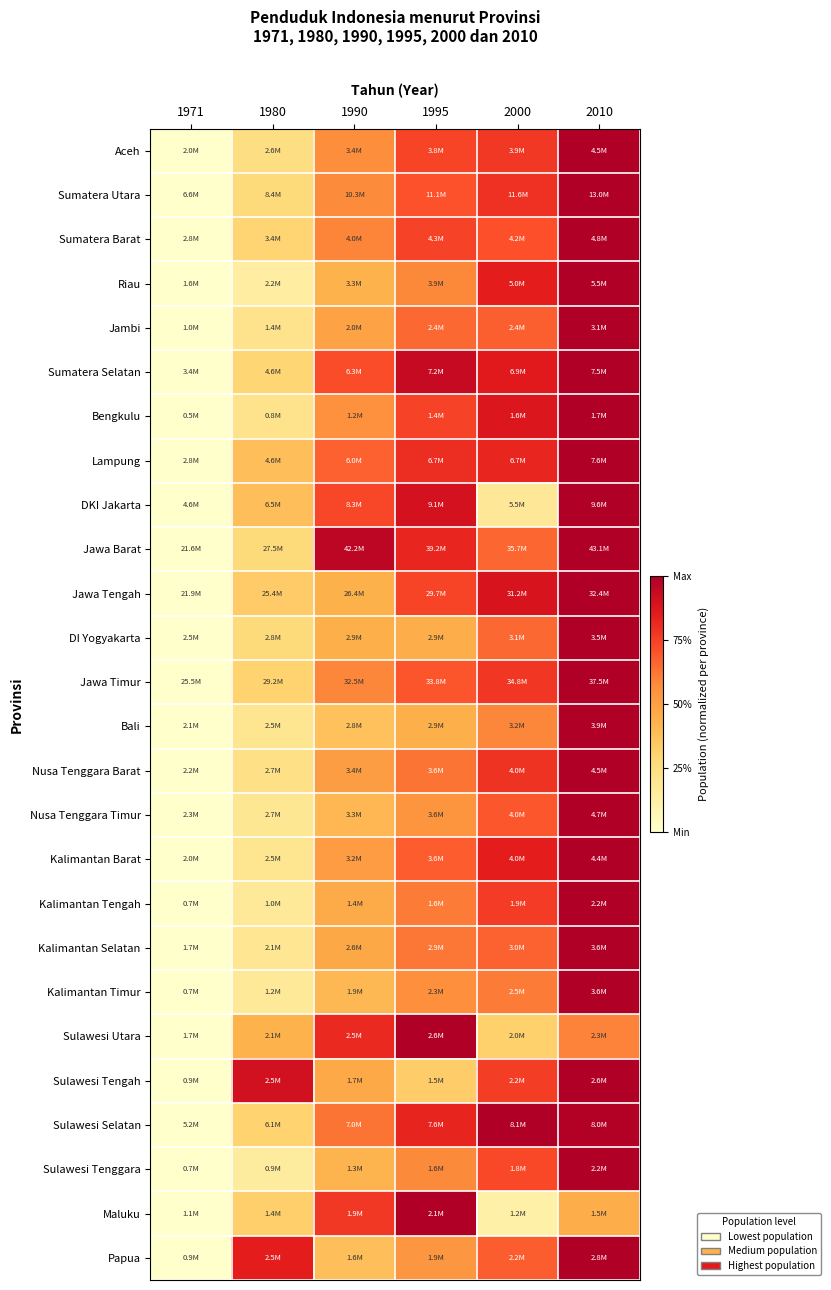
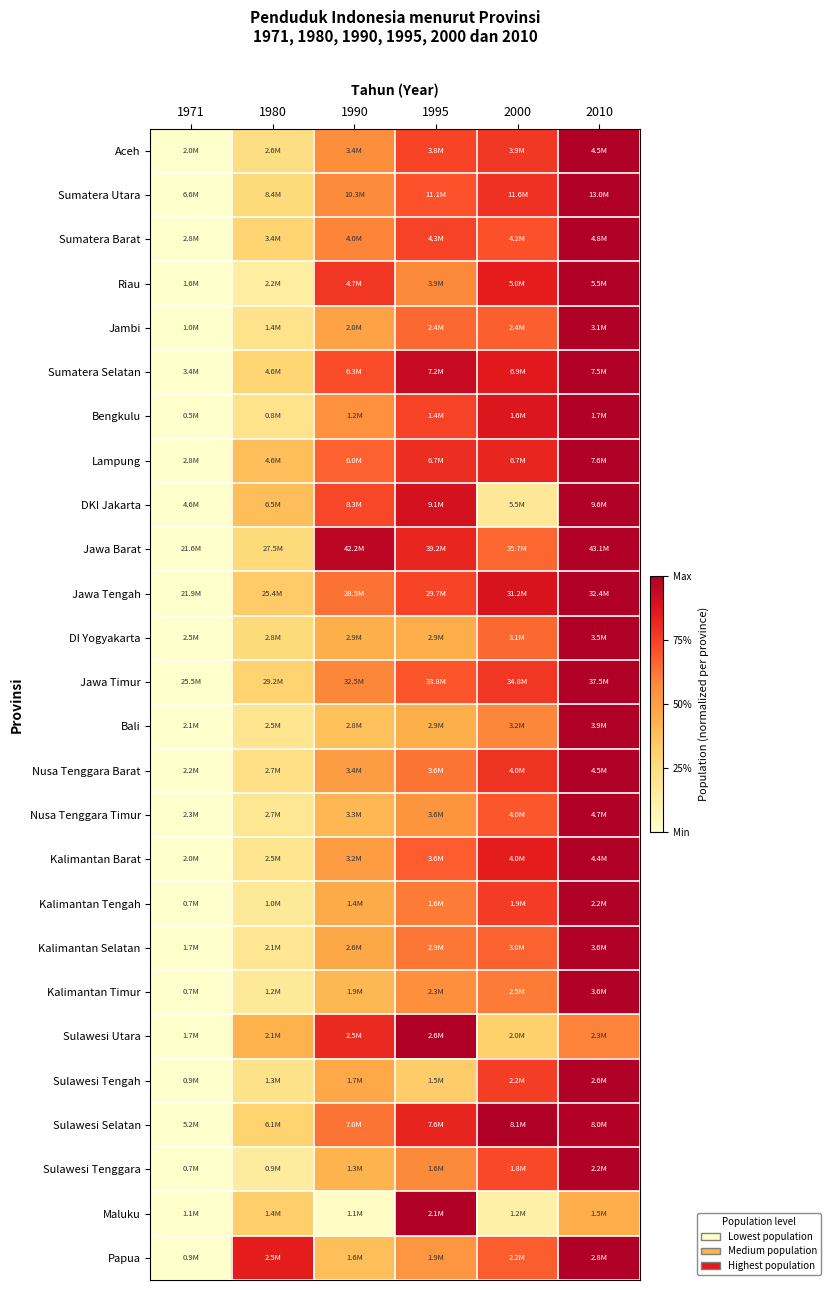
  {
    "Aceh": {
      "1971": "2.0M",
      "1980": "2.6M",
      "1990": "3.4M",
      "1995": "3.8M",
      "2000": "3.9M",
      "2010": "4.5M"
    },
    "Sumatera Utara": {
      "1971": "6.6M",
      "1980": "8.4M",
      "1990": "10.3M",
      "1995": "11.1M",
      "2000": "11.6M",
      "2010": "13.0M"
    },
    "Sumatera Barat": {
      "1971": "2.8M",
      "1980": "3.4M",
      "1990": "4.0M",
      "1995": "4.3M",
      "2000": "4.2M",
      "2010": "4.8M"
    },
    "Riau": {
      "1971": "1.6M",
      "1980": "2.2M",
-     "1990": "3.3M",
+     "1990": "4.7M",
      "1995": "3.9M",
      "2000": "5.0M",
      "2010": "5.5M"
    },
    "Jambi": {
      "1971": "1.0M",
      "1980": "1.4M",
      "1990": "2.0M",
      "1995": "2.4M",
      "2000": "2.4M",
      "2010": "3.1M"
    },
    "Sumatera Selatan": {
      "1971": "3.4M",
      "1980": "4.6M",
      "1990": "6.3M",
      "1995": "7.2M",
      "2000": "6.9M",
      "2010": "7.5M"
    },
    "Bengkulu": {
      "1971": "0.5M",
      "1980": "0.8M",
      "1990": "1.2M",
      "1995": "1.4M",
      "2000": "1.6M",
      "2010": "1.7M"
    },
    "Lampung": {
      "1971": "2.8M",
      "1980": "4.6M",
      "1990": "6.0M",
      "1995": "6.7M",
      "2000": "6.7M",
      "2010": "7.6M"
    },
    "DKI Jakarta": {
      "1971": "4.6M",
      "1980": "6.5M",
      "1990": "8.3M",
      "1995": "9.1M",
      "2000": "5.5M",
      "2010": "9.6M"
    },
    "Jawa Barat": {
      "1971": "21.6M",
      "1980": "27.5M",
      "1990": "42.2M",
      "1995": "39.2M",
      "2000": "35.7M",
      "2010": "43.1M"
    },
    "Jawa Tengah": {
      "1971": "21.9M",
      "1980": "25.4M",
-     "1990": "26.4M",
+     "1990": "28.5M",
      "1995": "29.7M",
      "2000": "31.2M",
      "2010": "32.4M"
    },
    "DI Yogyakarta": {
      "1971": "2.5M",
      "1980": "2.8M",
      "1990": "2.9M",
      "1995": "2.9M",
      "2000": "3.1M",
      "2010": "3.5M"
    },
    "Jawa Timur": {
      "1971": "25.5M",
      "1980": "29.2M",
      "1990": "32.5M",
      "1995": "33.8M",
      "2000": "34.8M",
      "2010": "37.5M"
    },
    "Bali": {
      "1971": "2.1M",
      "1980": "2.5M",
      "1990": "2.8M",
      "1995": "2.9M",
      "2000": "3.2M",
      "2010": "3.9M"
    },
    "Nusa Tenggara Barat": {
      "1971": "2.2M",
      "1980": "2.7M",
      "1990": "3.4M",
      "1995": "3.6M",
      "2000": "4.0M",
      "2010": "4.5M"
    },
    "Nusa Tenggara Timur": {
      "1971": "2.3M",
      "1980": "2.7M",
      "1990": "3.3M",
      "1995": "3.6M",
      "2000": "4.0M",
      "2010": "4.7M"
    },
    "Kalimantan Barat": {
      "1971": "2.0M",
      "1980": "2.5M",
      "1990": "3.2M",
      "1995": "3.6M",
      "2000": "4.0M",
      "2010": "4.4M"
    },
    "Kalimantan Tengah": {
      "1971": "0.7M",
      "1980": "1.0M",
      "1990": "1.4M",
      "1995": "1.6M",
      "2000": "1.9M",
      "2010": "2.2M"
    },
    "Kalimantan Selatan": {
      "1971": "1.7M",
      "1980": "2.1M",
      "1990": "2.6M",
      "1995": "2.9M",
      "2000": "3.0M",
      "2010": "3.6M"
    },
    "Kalimantan Timur": {
      "1971": "0.7M",
      "1980": "1.2M",
      "1990": "1.9M",
      "1995": "2.3M",
      "2000": "2.5M",
      "2010": "3.6M"
    },
    "Sulawesi Utara": {
      "1971": "1.7M",
      "1980": "2.1M",
      "1990": "2.5M",
      "1995": "2.6M",
      "2000": "2.0M",
      "2010": "2.3M"
    },
    "Sulawesi Tengah": {
      "1971": "0.9M",
-     "1980": "2.5M",
+     "1980": "1.3M",
      "1990": "1.7M",
      "1995": "1.5M",
      "2000": "2.2M",
      "2010": "2.6M"
    },
    "Sulawesi Selatan": {
      "1971": "5.2M",
      "1980": "6.1M",
      "1990": "7.0M",
      "1995": "7.6M",
      "2000": "8.1M",
      "2010": "8.0M"
    },
    "Sulawesi Tenggara": {
      "1971": "0.7M",
      "1980": "0.9M",
      "1990": "1.3M",
      "1995": "1.6M",
      "2000": "1.8M",
      "2010": "2.2M"
    },
    "Maluku": {
      "1971": "1.1M",
      "1980": "1.4M",
-     "1990": "1.9M",
+     "1990": "1.1M",
      "1995": "2.1M",
      "2000": "1.2M",
      "2010": "1.5M"
    },
    "Papua": {
      "1971": "0.9M",
      "1980": "2.5M",
      "1990": "1.6M",
      "1995": "1.9M",
      "2000": "2.2M",
      "2010": "2.8M"
    }
  }
